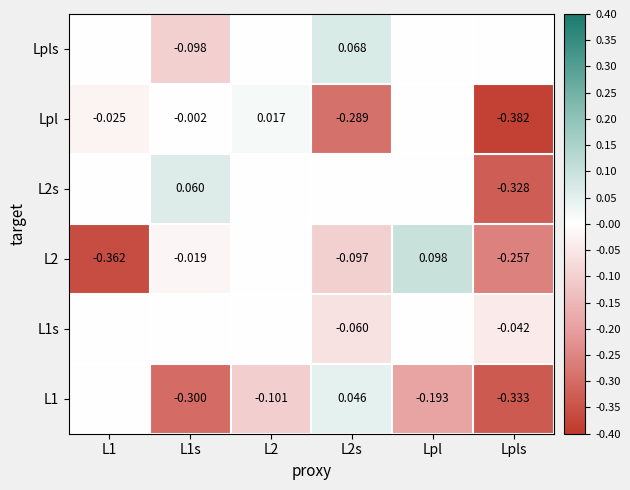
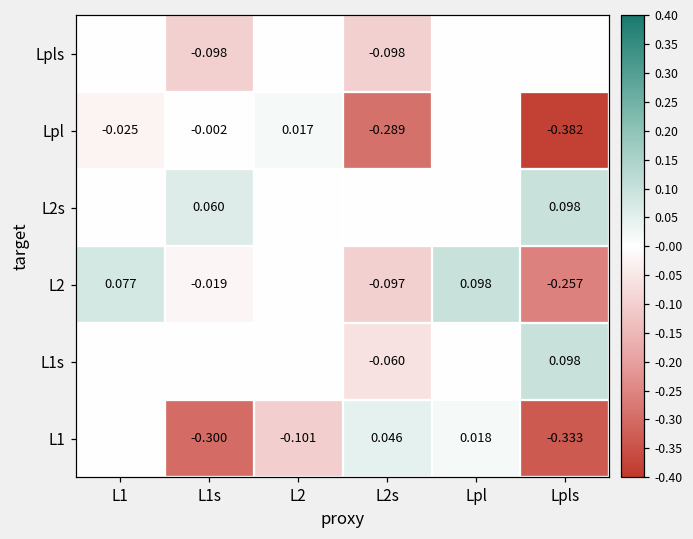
  {
    "Lpls": {
      "L1s": -0.098,
-     "L2s": 0.068
+     "L2s": -0.098
    },
    "Lpl": {
      "L1": -0.025,
      "L1s": -0.002,
      "L2": 0.017,
      "L2s": -0.289,
      "Lpls": -0.382
    },
    "L2s": {
      "L1s": 0.060,
-     "Lpls": -0.328
+     "Lpls": 0.098
    },
    "L2": {
-     "L1": -0.362,
+     "L1": 0.077,
      "L1s": -0.019,
      "L2s": -0.097,
      "Lpl": 0.098,
      "Lpls": -0.257
    },
    "L1s": {
      "L2s": -0.060,
-     "Lpls": -0.042
+     "Lpls": 0.098
    },
    "L1": {
      "L1s": -0.300,
      "L2": -0.101,
      "L2s": 0.046,
-     "Lpl": -0.193,
+     "Lpl": 0.018,
      "Lpls": -0.333
    }
  }
